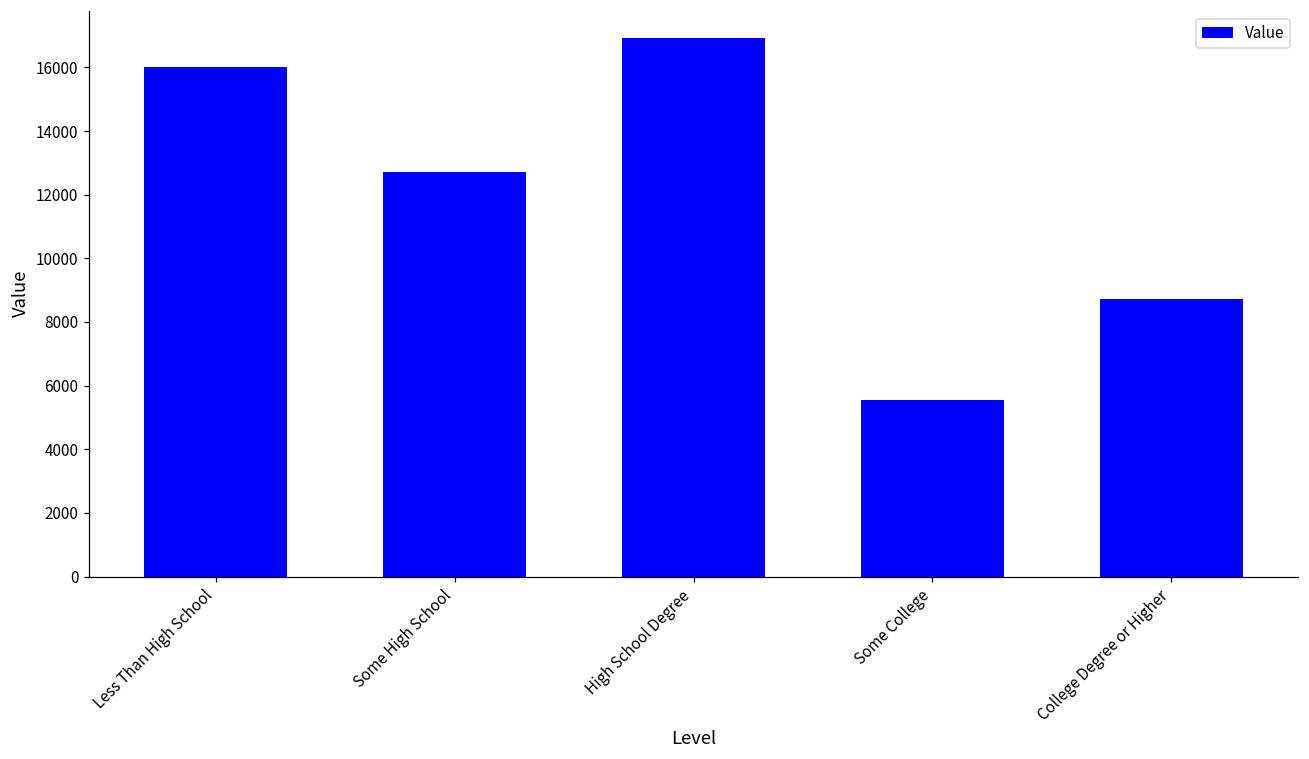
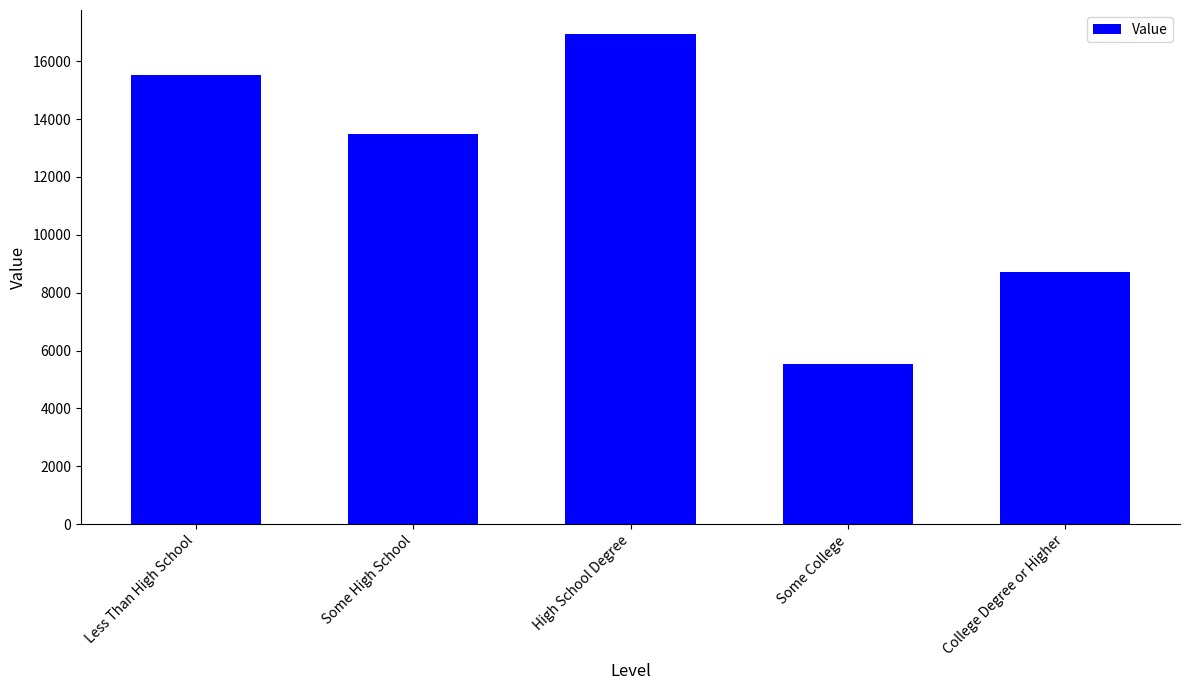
  {
-   "Less Than High School": 16000,
-   "Some High School": 12700,
+   "Less Than High School": 15500,
+   "Some High School": 13500,
    "High School Degree": 16900,
    "Some College": 5500,
    "College Degree or Higher": 8700
  }
